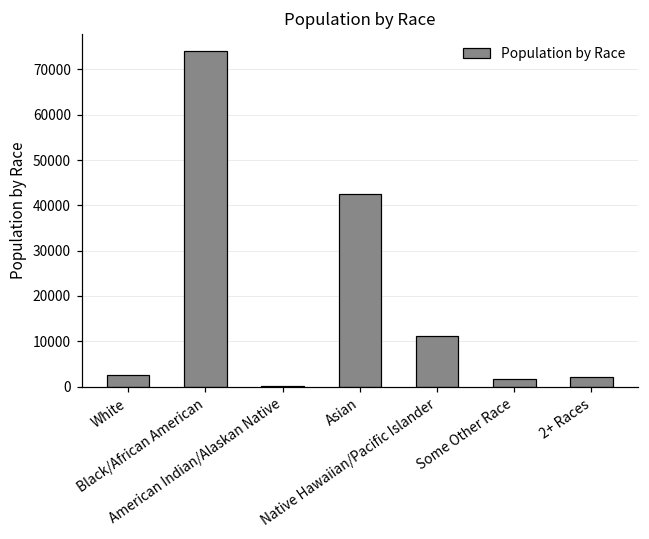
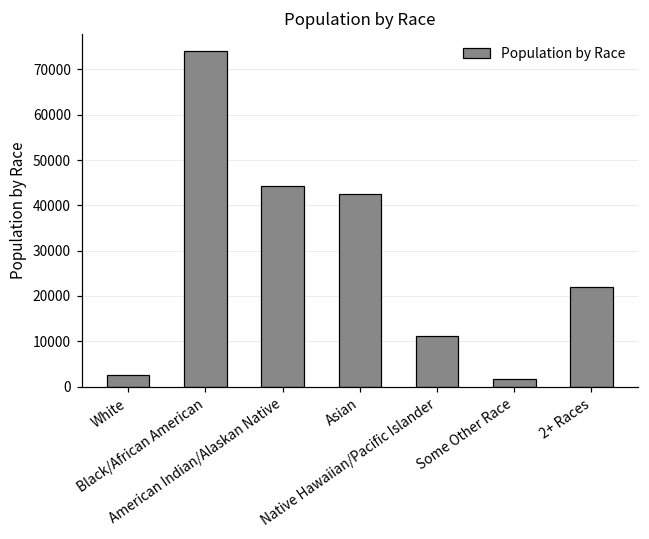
  {
    "White": 2000,
    "Black/African American": 74000,
-   "American Indian/Alaskan Native": 0,
+   "American Indian/Alaskan Native": 44000,
    "Asian": 43000,
    "Native Hawaiian/Pacific Islander": 11000,
    "Some Other Race": 2000,
-   "2+ Races": 2000
+   "2+ Races": 22000
  }
